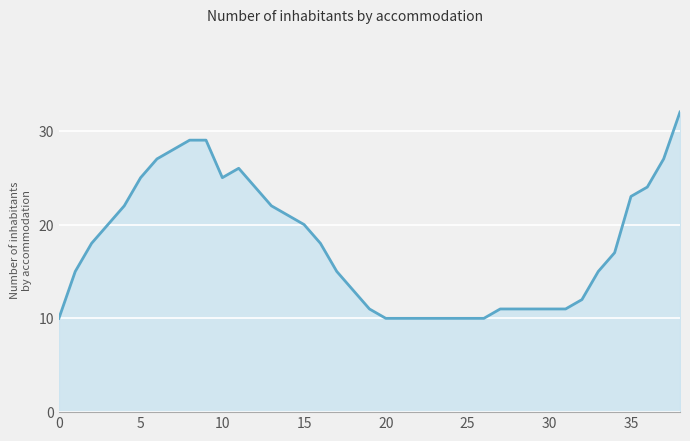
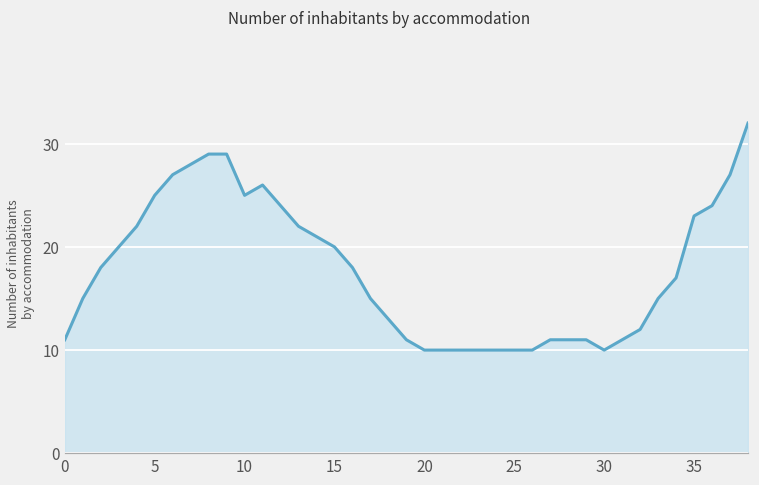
  {
-   "0": 10,
+   "0": 11,
    "5": 25,
    "10": 25,
    "15": 20,
    "20": 10,
    "25": 10,
-   "30": 11,
+   "30": 10,
    "35": 23
  }
